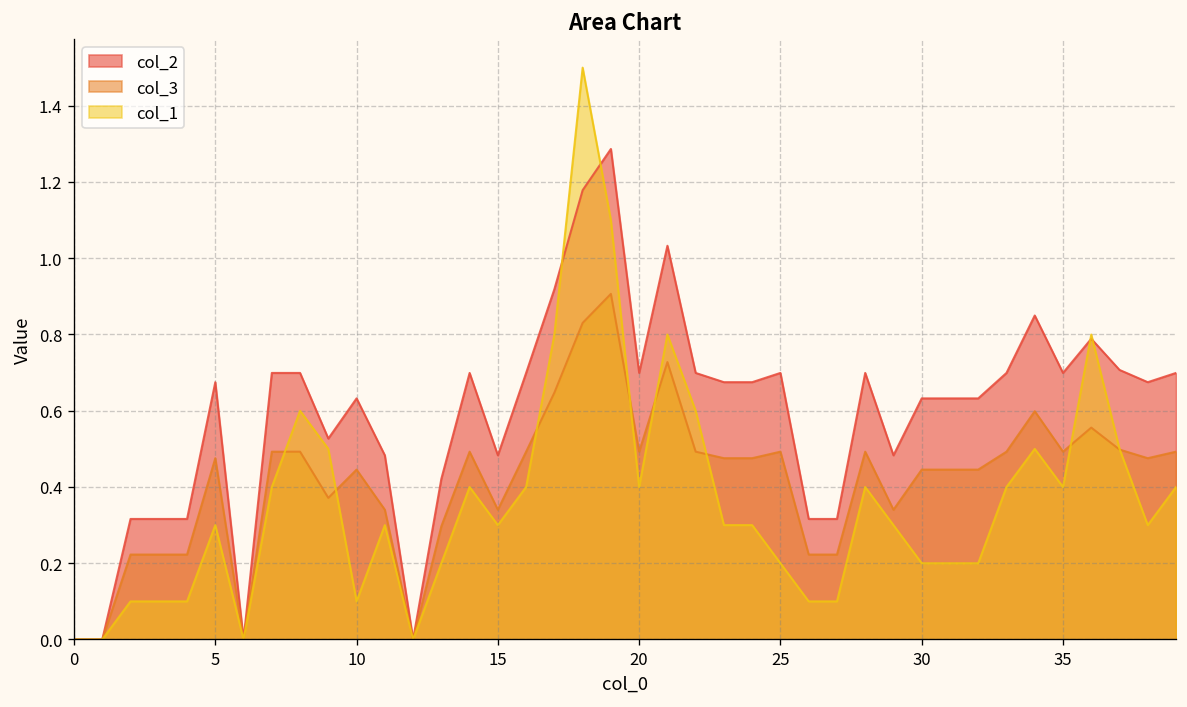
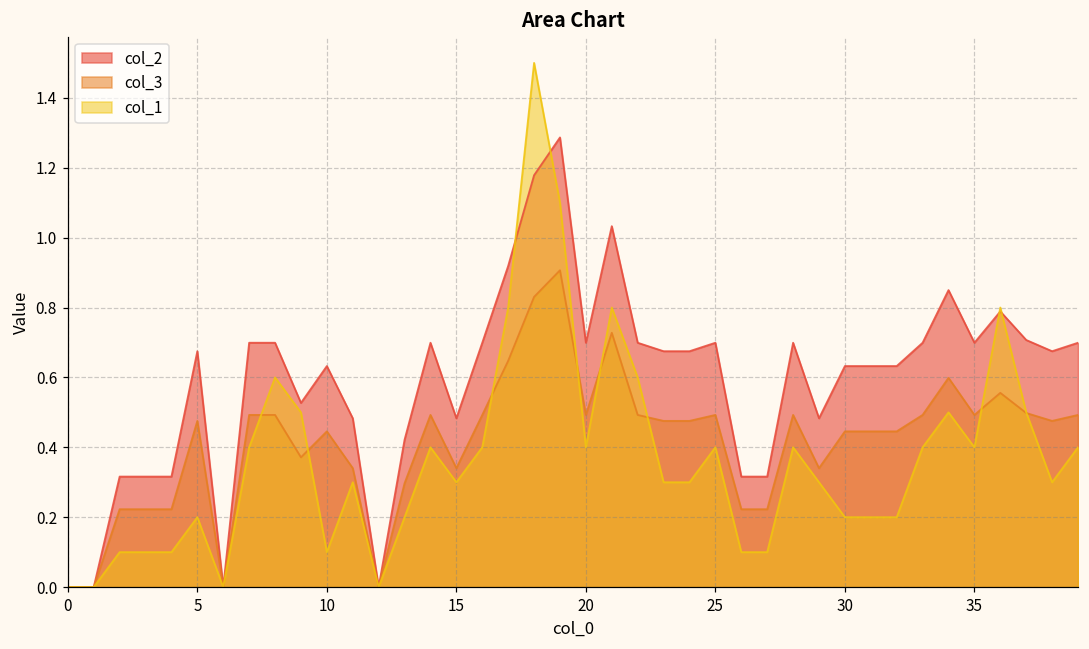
  {
    "col_1": {
-     "5": 0.3,
+     "5": 0.2,
      "10": 0.1,
      "15": 0.3,
      "20": 0.4,
-     "25": 0.2,
+     "25": 0.4,
      "30": 0.2,
      "35": 0.4
    }
  }
